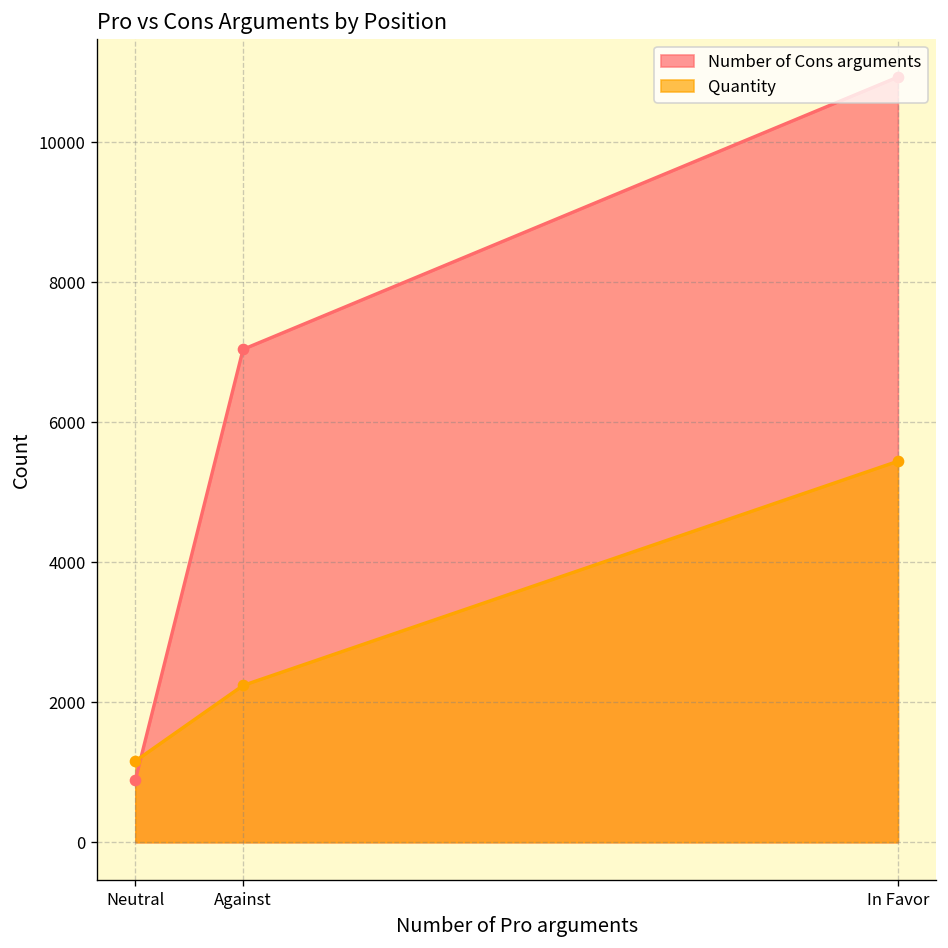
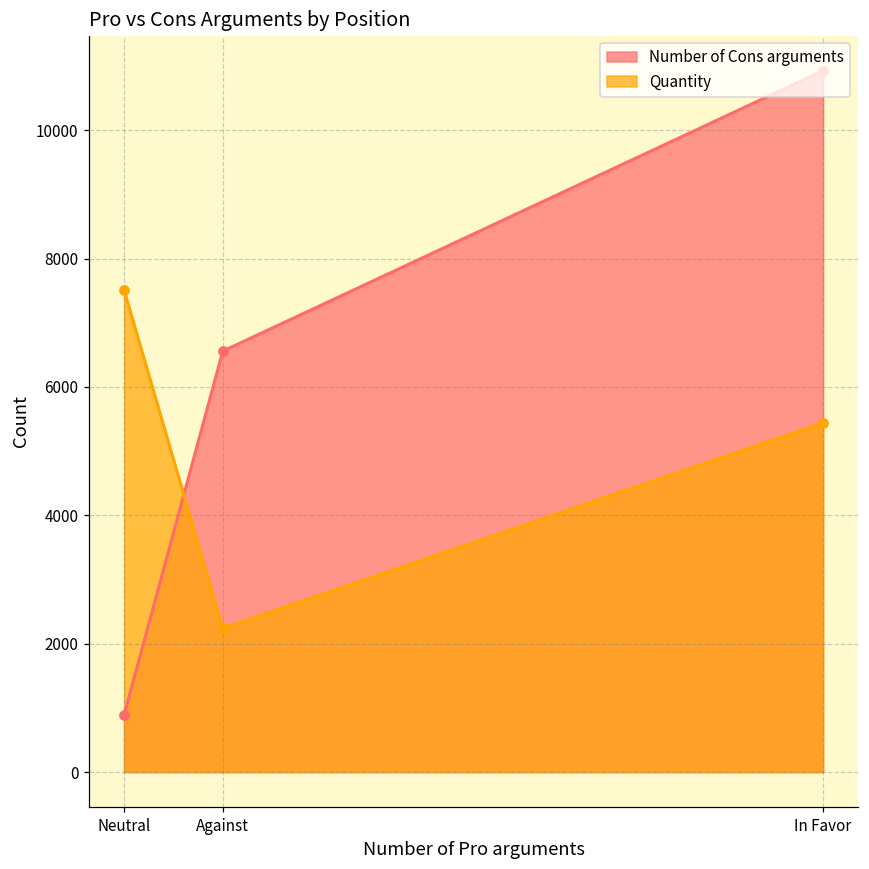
  {
    "Number of Cons arguments": {
      "Neutral": 900,
-     "Against": 7000
+     "Against": 6600
    },
    "Quantity": {
-     "Neutral": 1200,
+     "Neutral": 7500,
      "Against": 2200,
      "In Favor": 5400
    }
  }
